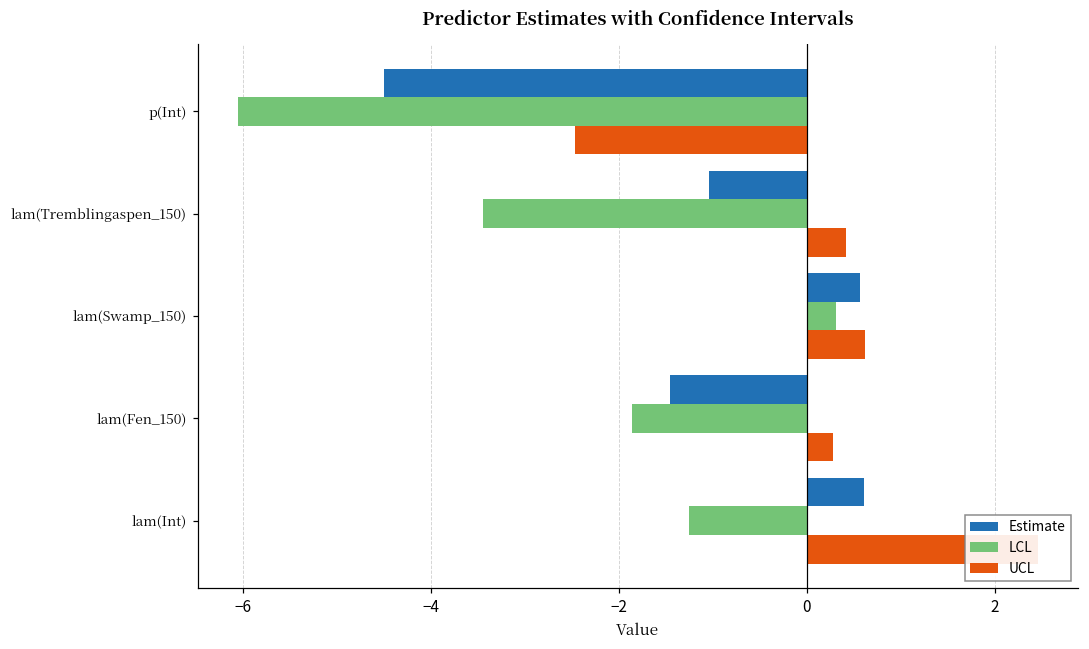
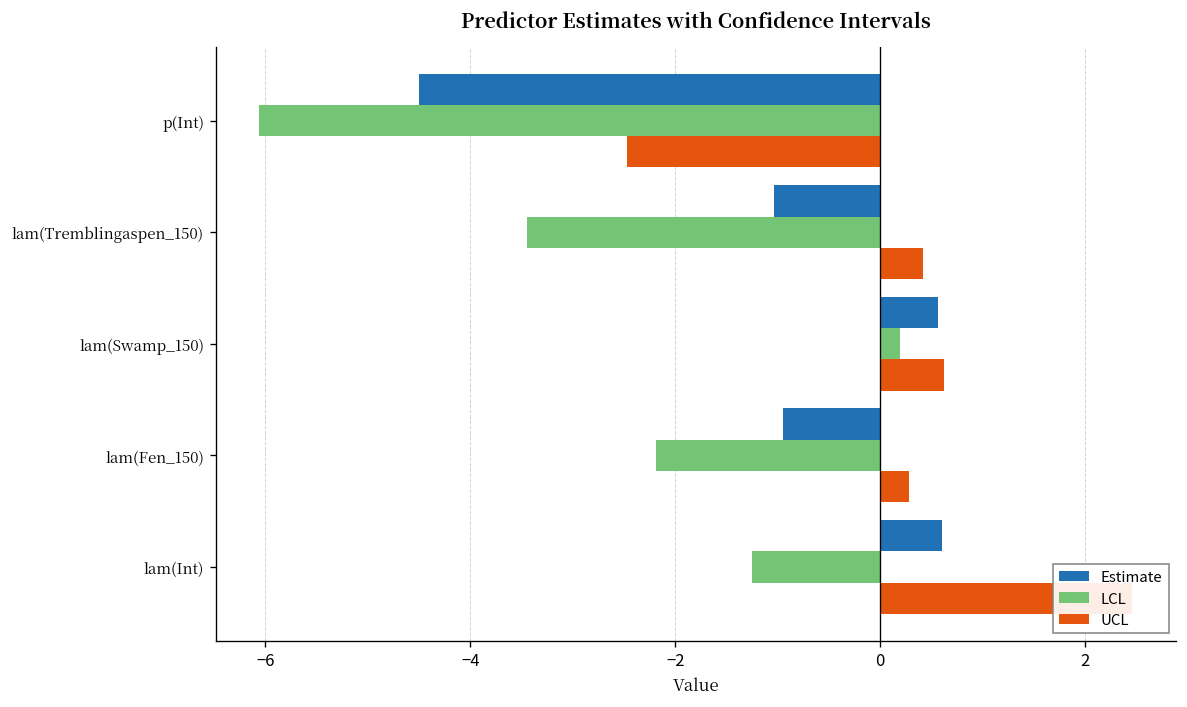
  {
    "Estimate": {
      "p(Int)": -4.5,
      "lam(Tremblingaspen_150)": -1.0,
      "lam(Swamp_150)": 0.6,
-     "lam(Fen_150)": -1.5,
+     "lam(Fen_150)": -1.0,
      "lam(Int)": 0.6
    },
    "LCL": {
      "p(Int)": -6.1,
      "lam(Tremblingaspen_150)": -3.4,
-     "lam(Swamp_150)": 0.3,
-     "lam(Fen_150)": -1.9,
+     "lam(Swamp_150)": 0.2,
+     "lam(Fen_150)": -2.2,
      "lam(Int)": -1.3
    },
    "UCL": {
      "p(Int)": -2.5,
      "lam(Tremblingaspen_150)": 0.4,
      "lam(Swamp_150)": 0.6,
      "lam(Fen_150)": 0.3
    }
  }
